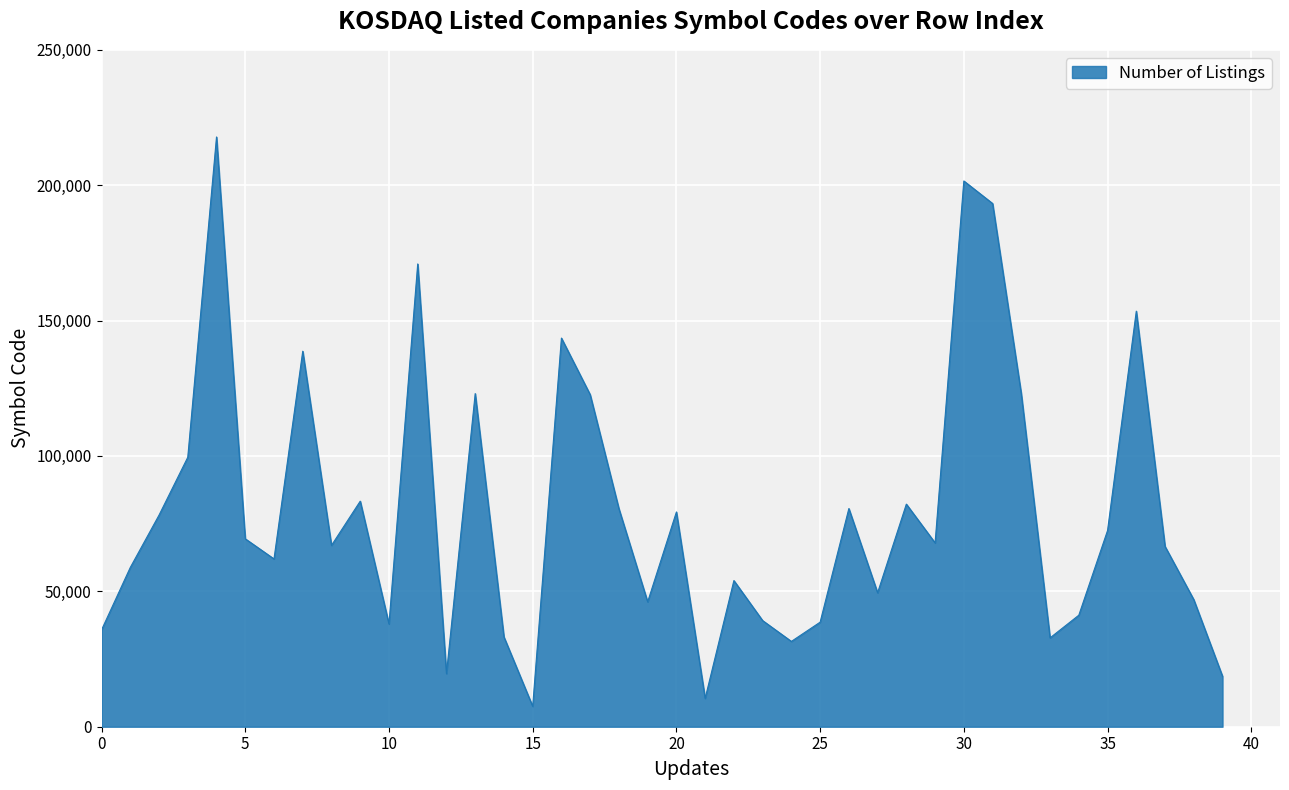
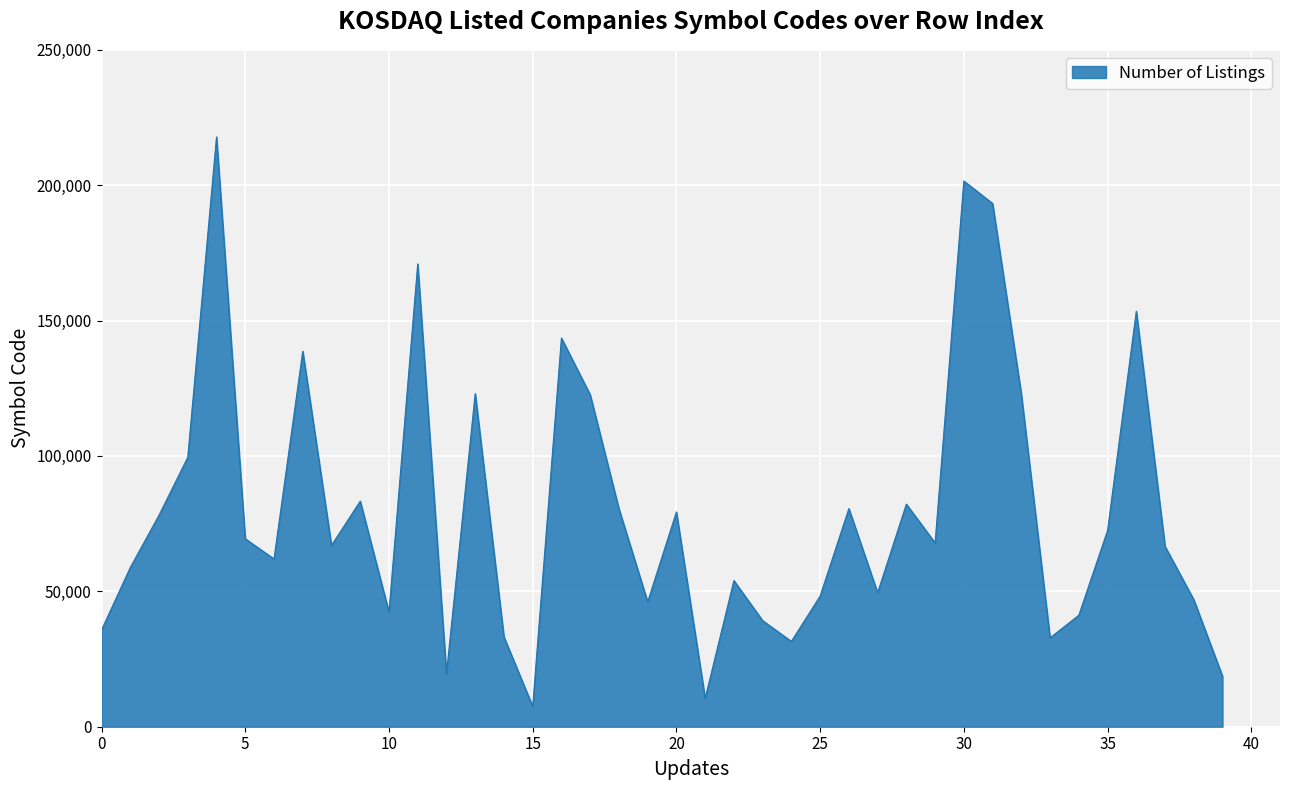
  {
    "0": "36,000",
    "5": "69,000",
-   "10": "38,000",
+   "10": "42,000",
    "15": "8,000",
    "20": "79,000",
-   "25": "39,000",
+   "25": "48,000",
    "30": "202,000",
    "35": "72,000"
  }
